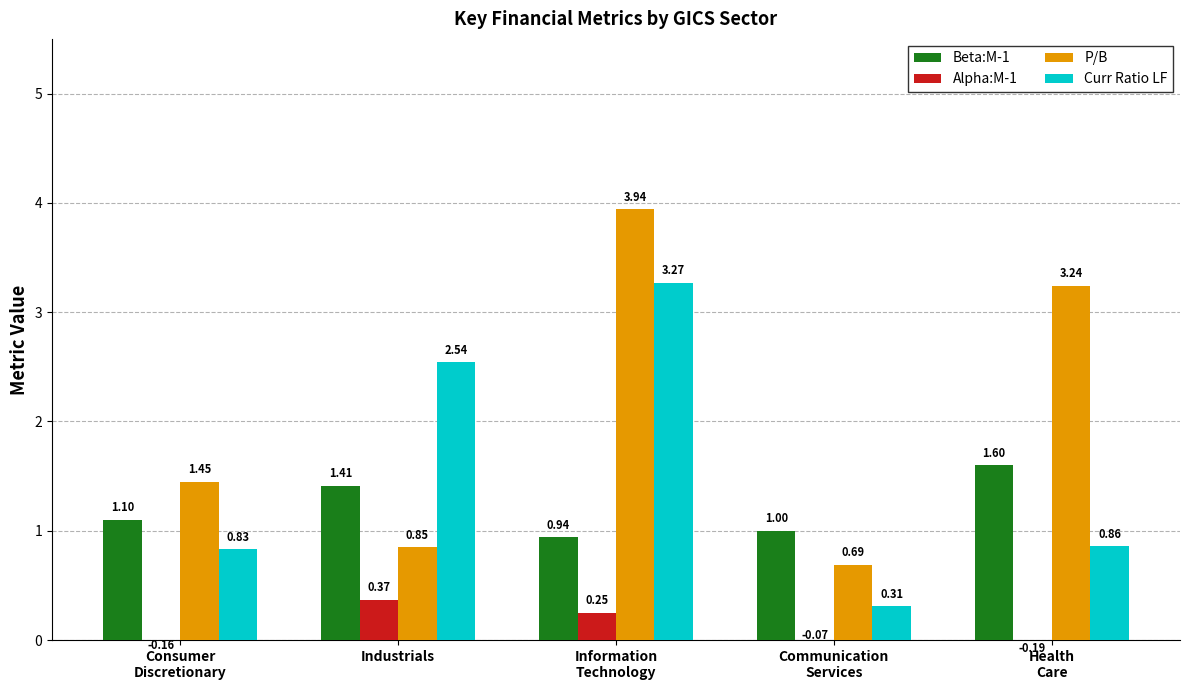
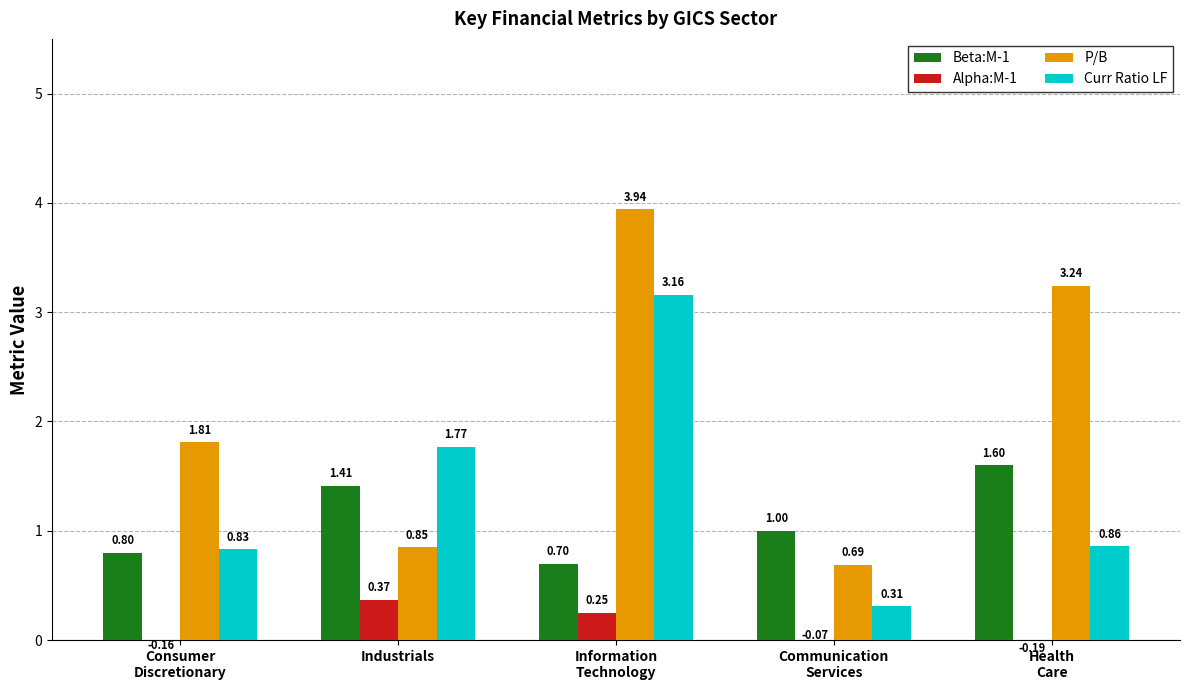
  {
    "Beta:M-1": {
-     "Consumer Discretionary": 1.10,
+     "Consumer Discretionary": 0.80,
      "Industrials": 1.41,
-     "Information Technology": 0.94,
+     "Information Technology": 0.70,
      "Communication Services": 1.00,
      "Health Care": 1.60
    },
    "Alpha:M-1": {
      "Industrials": 0.37,
      "Information Technology": 0.25
    },
    "P/B": {
-     "Consumer Discretionary": 1.45,
+     "Consumer Discretionary": 1.81,
      "Industrials": 0.85,
      "Information Technology": 3.94,
      "Communication Services": 0.69,
      "Health Care": 3.24
    },
    "Curr Ratio LF": {
      "Consumer Discretionary": 0.83,
-     "Industrials": 2.54,
-     "Information Technology": 3.27,
+     "Industrials": 1.77,
+     "Information Technology": 3.16,
      "Communication Services": 0.31,
      "Health Care": 0.86
    }
  }
